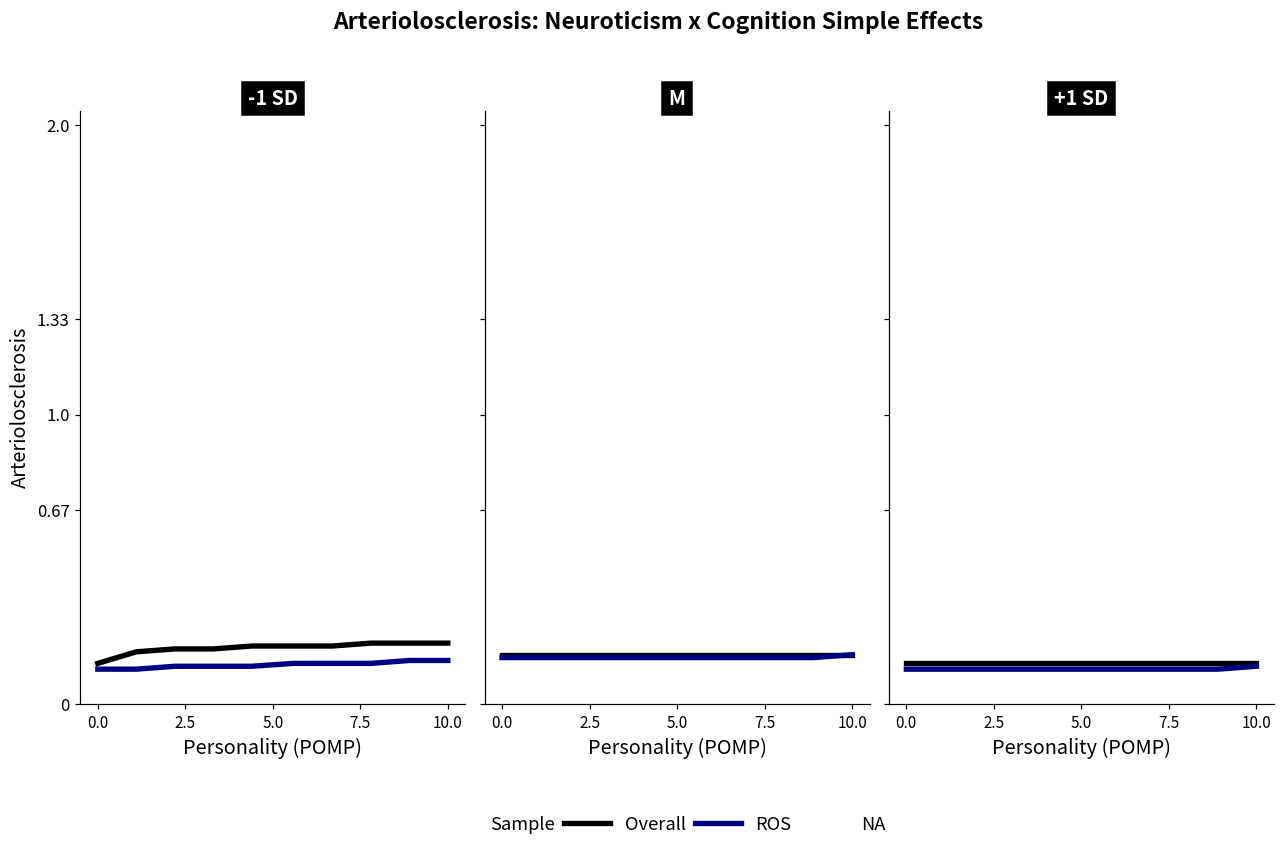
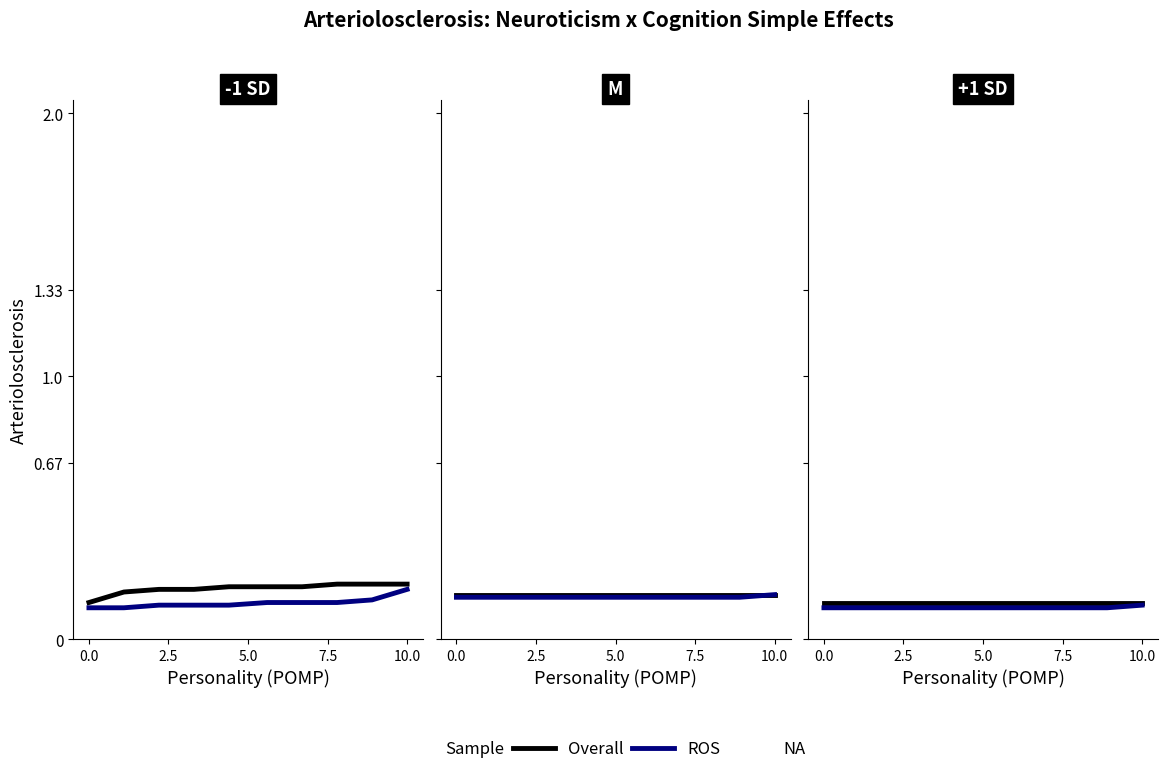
  {
    "-1 SD": {
      "Overall": {
        "0.0": 0.14,
        "10.0": 0.21
      },
      "ROS": {
        "0.0": 0.12,
-       "10.0": 0.15
+       "10.0": 0.19
      }
    }
  }
